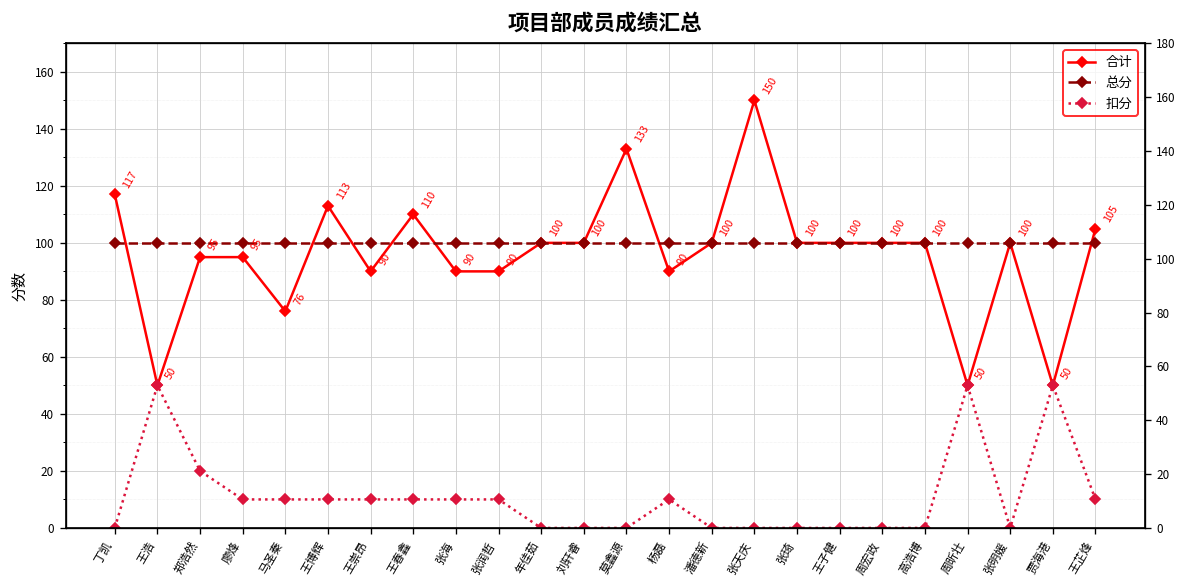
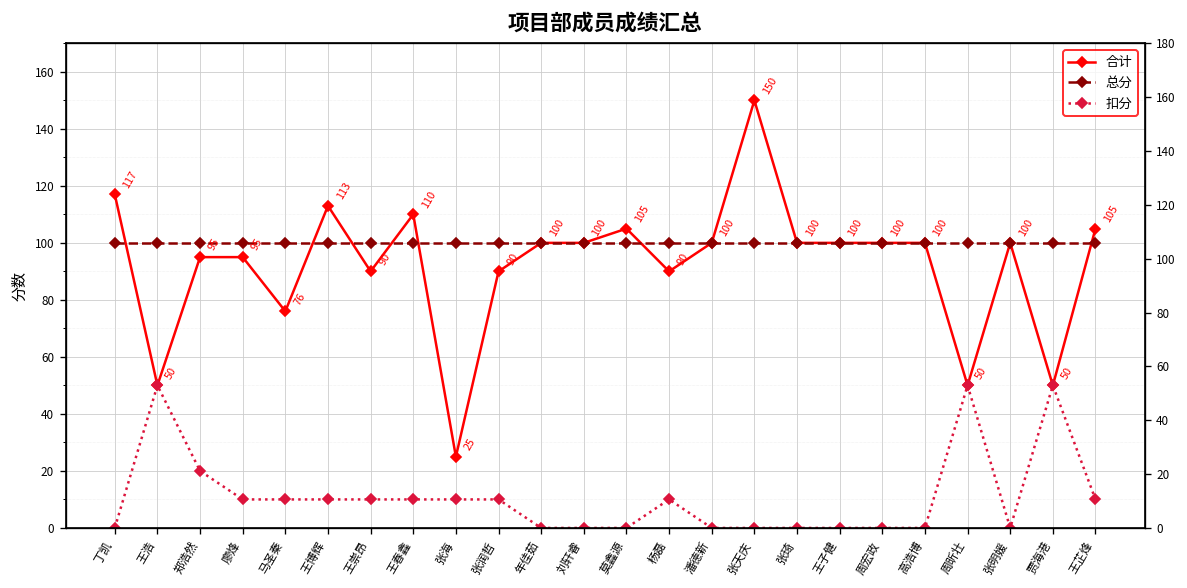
  {
    "合计": {
      "丁凯": 117,
      "郑浩然": 95,
      "廖烽": 95,
      "马圣秦": 76,
      "王博辉": 113,
      "王崇昂": 90,
      "王春鑫": 110,
-     "张海": 90,
+     "张海": 25,
      "张润哲": 90,
-     "莫鑫源": 133,
+     "莫鑫源": 105,
      "杨磊": 90,
      "张天庆": 150,
      "王芷烽": 105
    }
  }
